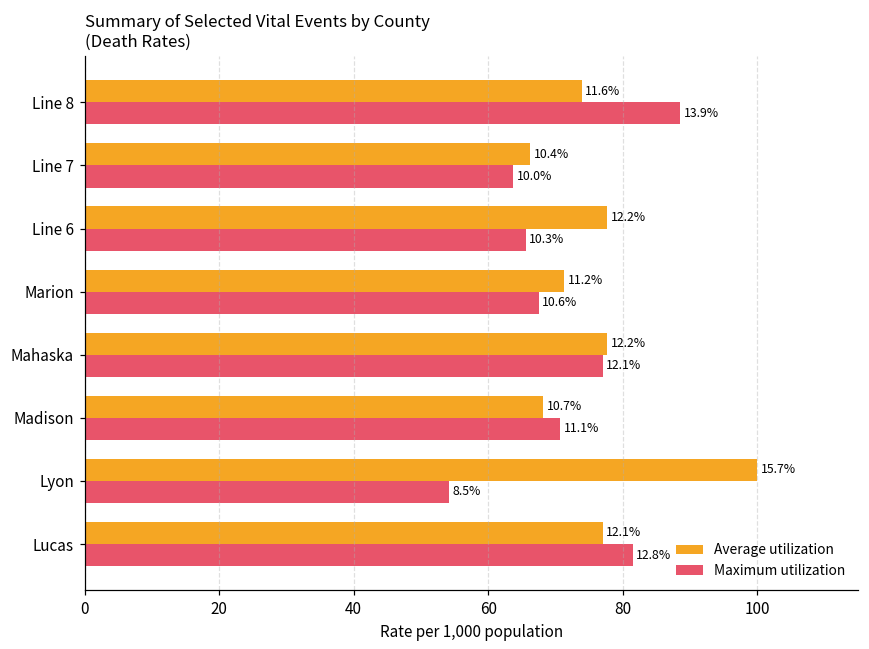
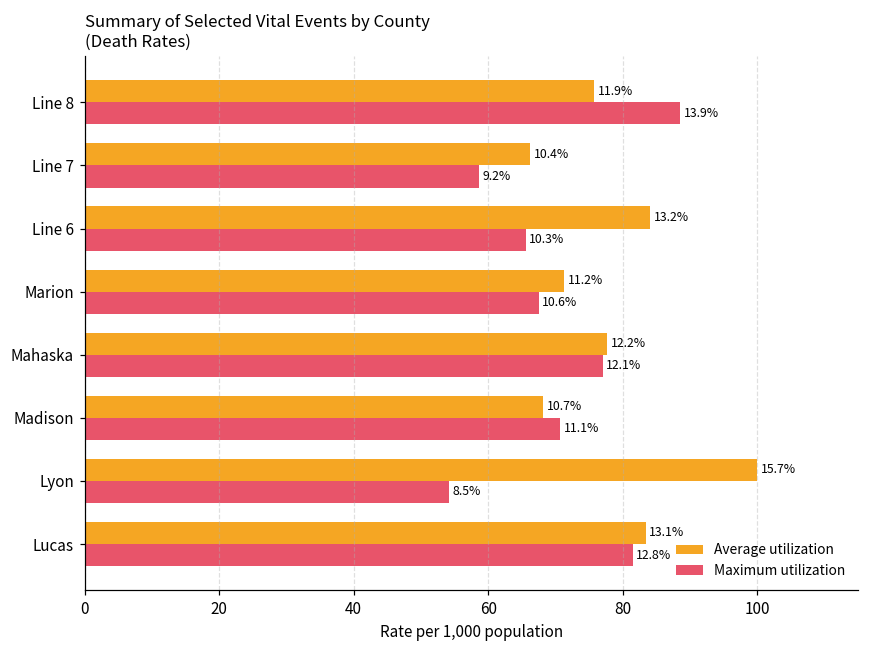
  {
    "Average utilization": {
-     "Line 8": "11.6%",
-     "Line 6": "12.2%",
-     "Lucas": "12.1%"
+     "Line 8": "11.9%",
+     "Line 6": "13.2%",
+     "Lucas": "13.1%"
    },
    "Maximum utilization": {
-     "Line 7": "10.0%"
+     "Line 7": "9.2%"
    }
  }
